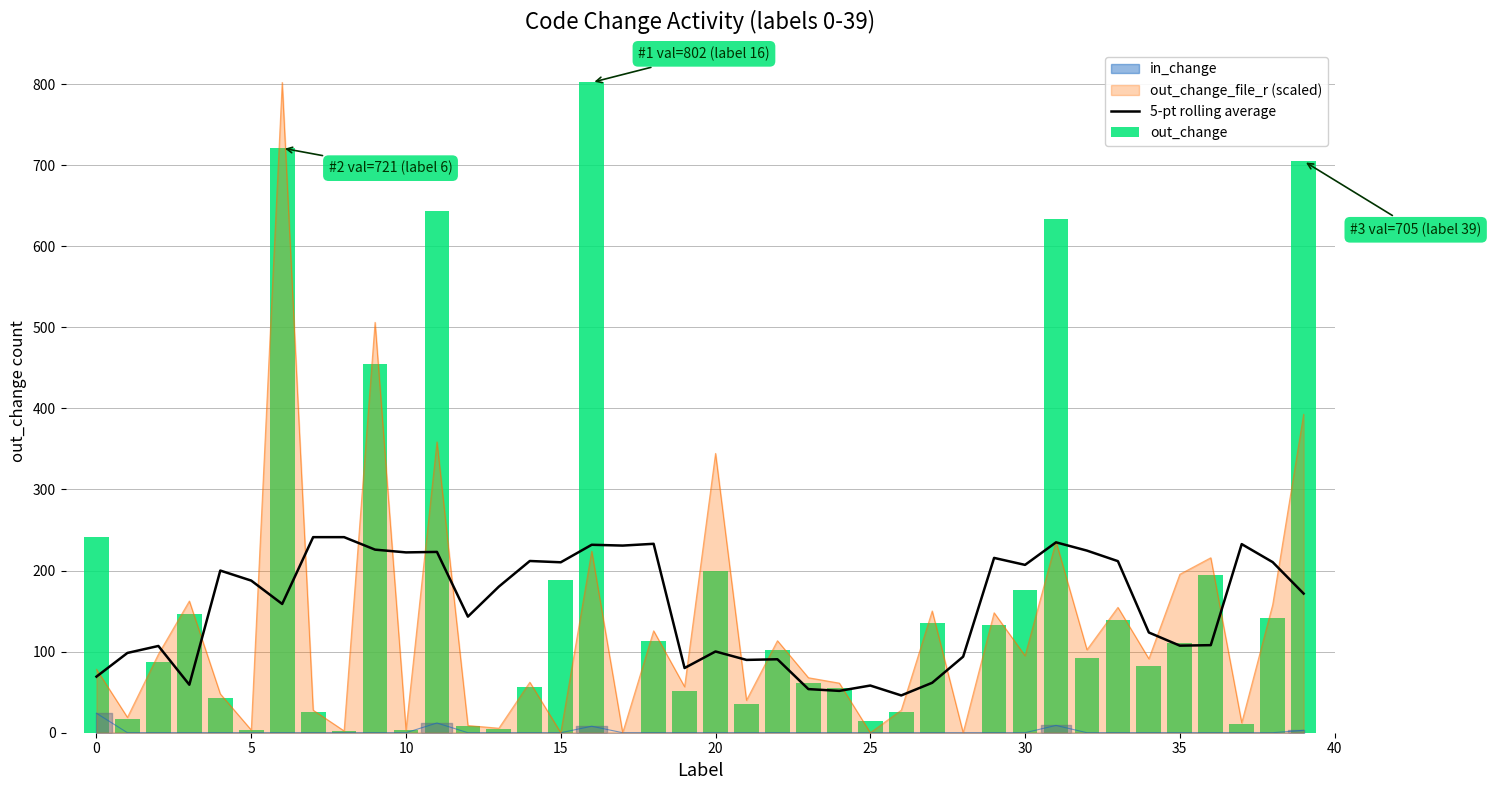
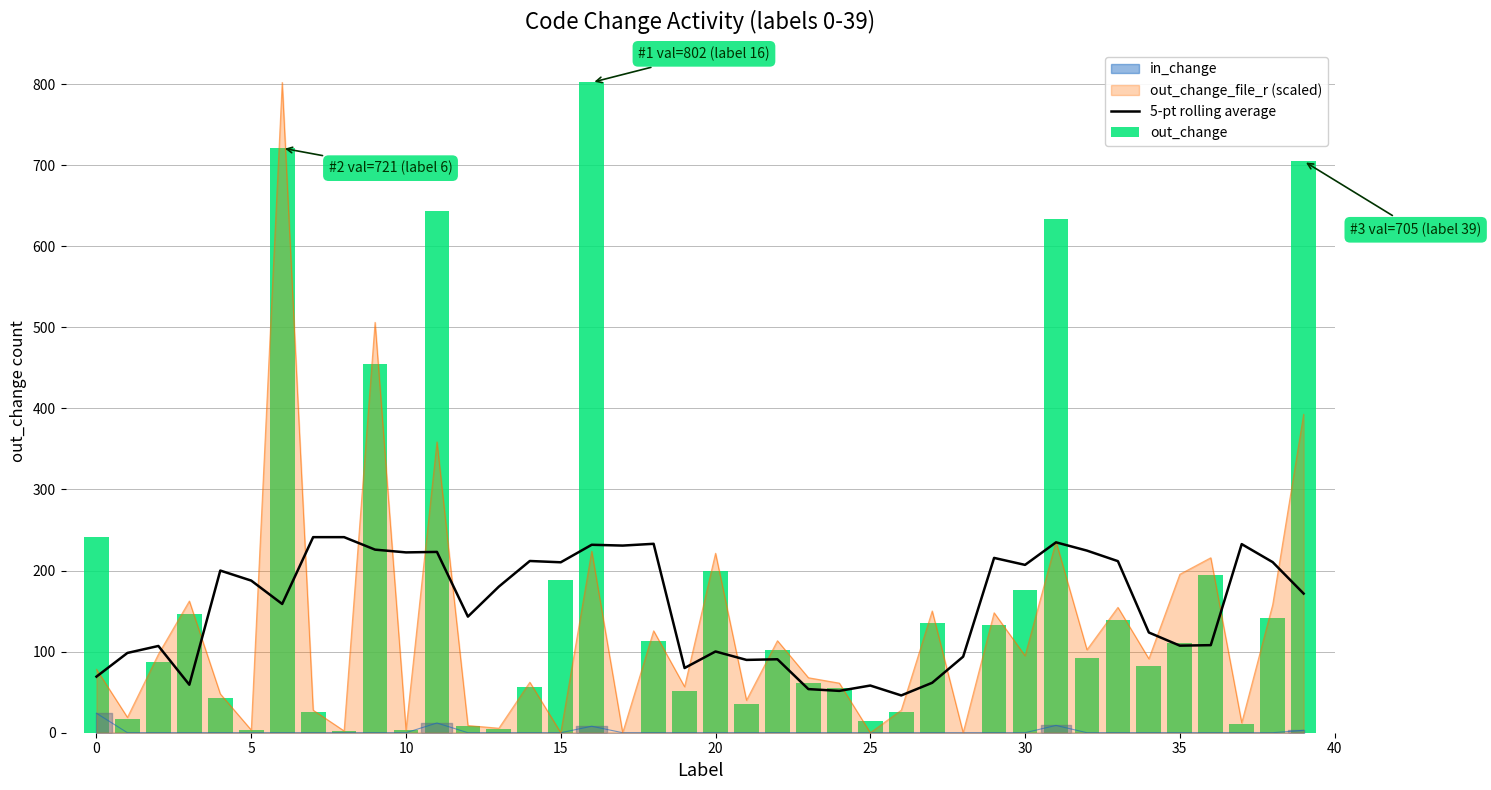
  {
    "out_change": {
      "0": 240,
      "15": 190,
      "20": 200,
      "25": 20,
      "30": 180,
      "35": 110
    },
    "out_change_file_r (scaled)": {
      "0": 80,
      "5": 0,
      "10": 0,
-     "20": 340,
+     "20": 220,
      "30": 90,
      "35": 200
    },
    "5-pt rolling average": {
      "0": 70,
      "5": 190,
      "10": 220,
      "15": 210,
      "20": 100,
      "25": 60,
      "30": 210,
      "35": 110
    }
  }
